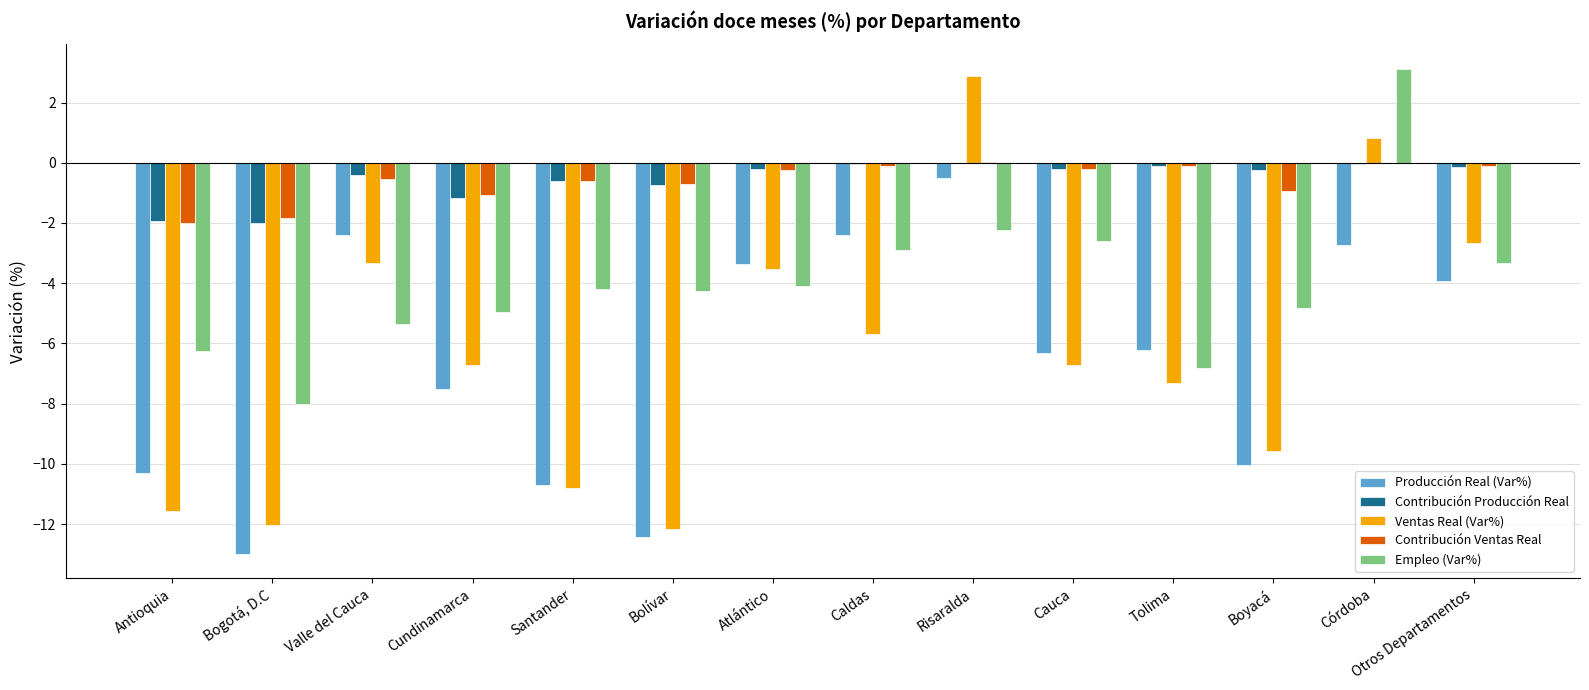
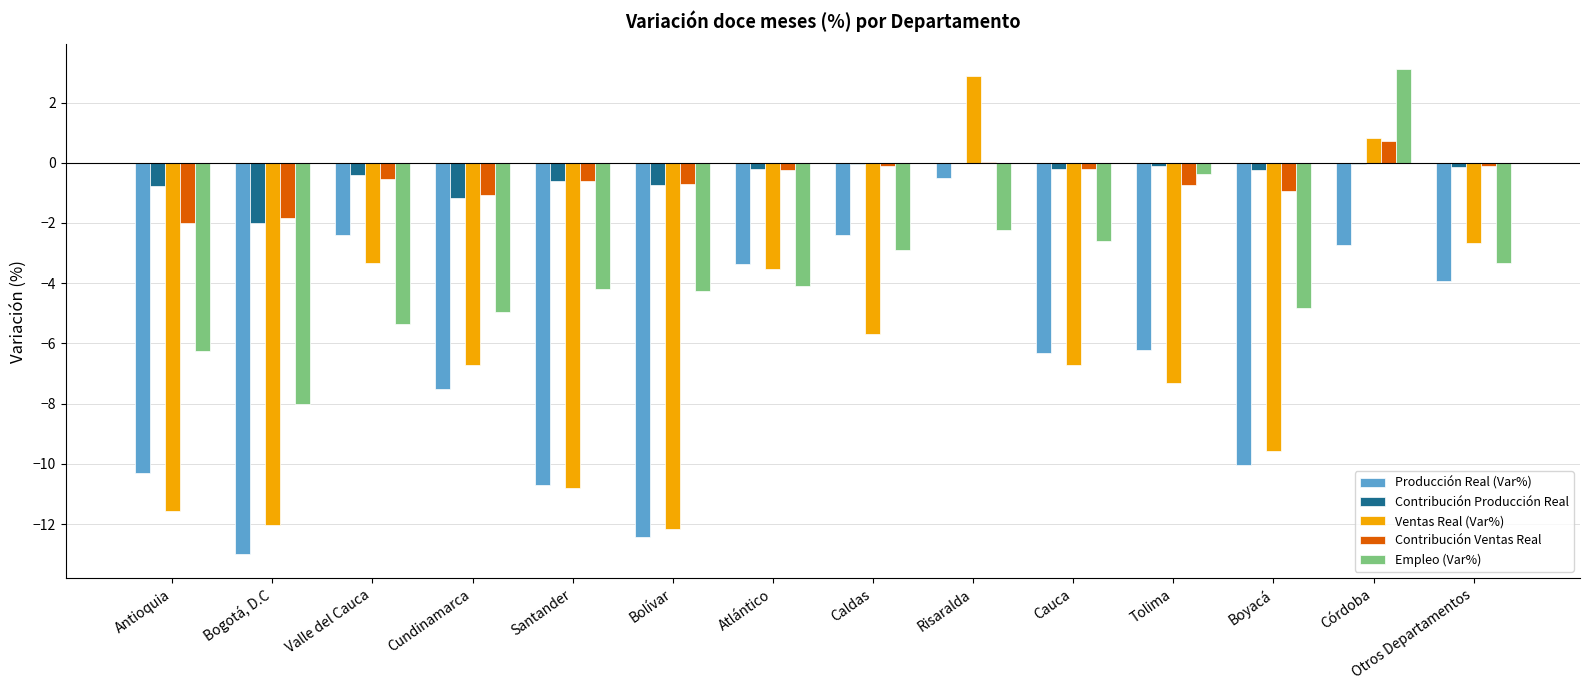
  {
    "Producción Real (Var%)": {
      "Antioquia": -10.3,
      "Bogotá, D.C": -13.0,
      "Valle del Cauca": -2.4,
      "Cundinamarca": -7.5,
      "Santander": -10.7,
      "Bolívar": -12.4,
      "Atlántico": -3.4,
      "Caldas": -2.4,
      "Risaralda": -0.5,
      "Cauca": -6.3,
      "Tolima": -6.2,
      "Boyacá": -10.0,
      "Córdoba": -2.7,
      "Otros Departamentos": -3.9
    },
    "Contribución Producción Real": {
-     "Antioquia": -1.9,
+     "Antioquia": -0.8,
      "Bogotá, D.C": -2.0,
      "Valle del Cauca": -0.4,
      "Cundinamarca": -1.2,
      "Santander": -0.6,
      "Bolívar": -0.7,
      "Atlántico": -0.2,
      "Cauca": -0.2,
      "Tolima": -0.1,
      "Boyacá": -0.2,
      "Otros Departamentos": -0.1
    },
    "Ventas Real (Var%)": {
      "Antioquia": -11.6,
      "Bogotá, D.C": -12.0,
      "Valle del Cauca": -3.3,
      "Cundinamarca": -6.7,
      "Santander": -10.8,
      "Bolívar": -12.2,
      "Atlántico": -3.5,
      "Caldas": -5.7,
      "Risaralda": 2.9,
      "Cauca": -6.7,
      "Tolima": -7.3,
      "Boyacá": -9.6,
      "Córdoba": 0.8,
      "Otros Departamentos": -2.7
    },
    "Contribución Ventas Real": {
      "Antioquia": -2.0,
      "Bogotá, D.C": -1.8,
      "Valle del Cauca": -0.5,
      "Cundinamarca": -1.1,
      "Santander": -0.6,
      "Bolívar": -0.7,
      "Atlántico": -0.2,
      "Caldas": -0.1,
      "Cauca": -0.2,
-     "Tolima": -0.1,
+     "Tolima": -0.7,
      "Boyacá": -0.9,
-     "Córdoba": 0.0,
+     "Córdoba": 0.7,
      "Otros Departamentos": -0.1
    },
    "Empleo (Var%)": {
      "Antioquia": -6.2,
      "Bogotá, D.C": -8.0,
      "Valle del Cauca": -5.3,
      "Cundinamarca": -4.9,
      "Santander": -4.2,
      "Bolívar": -4.3,
      "Atlántico": -4.1,
      "Caldas": -2.9,
      "Risaralda": -2.2,
      "Cauca": -2.6,
-     "Tolima": -6.8,
+     "Tolima": -0.4,
      "Boyacá": -4.8,
      "Córdoba": 3.1,
      "Otros Departamentos": -3.3
    }
  }
